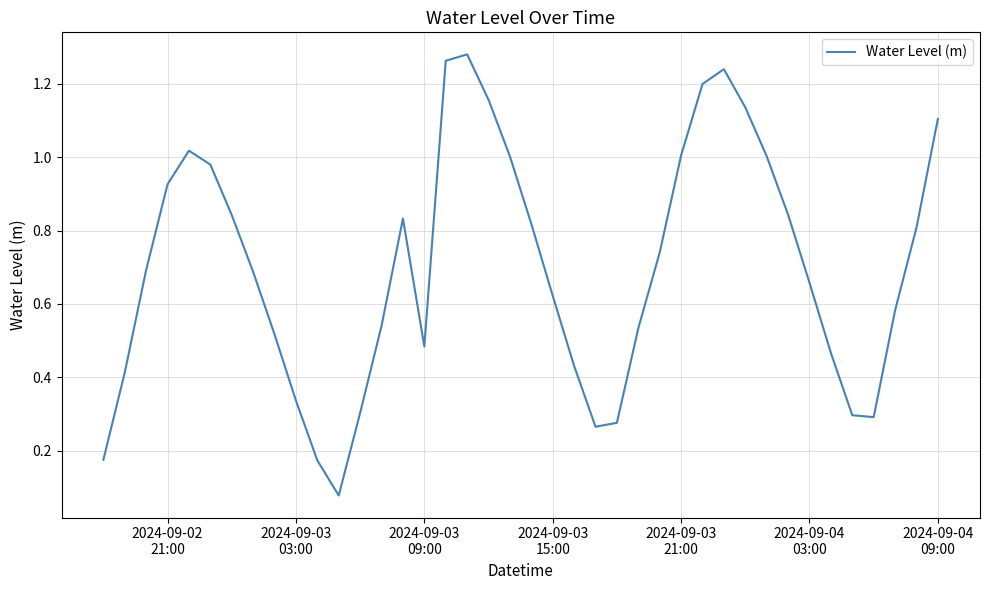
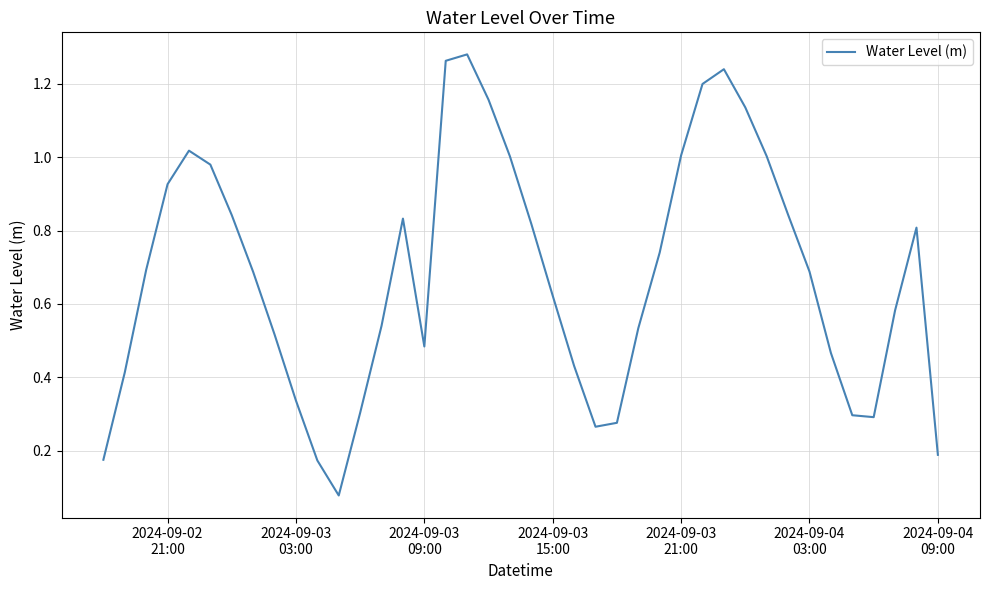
  {
    "2024-09-02 21:00": 0.93,
    "2024-09-03 03:00": 0.34,
    "2024-09-03 09:00": 0.48,
    "2024-09-03 15:00": 0.62,
    "2024-09-03 21:00": 1.00,
-   "2024-09-04 03:00": 0.66,
-   "2024-09-04 09:00": 1.10
+   "2024-09-04 03:00": 0.69,
+   "2024-09-04 09:00": 0.19
  }
